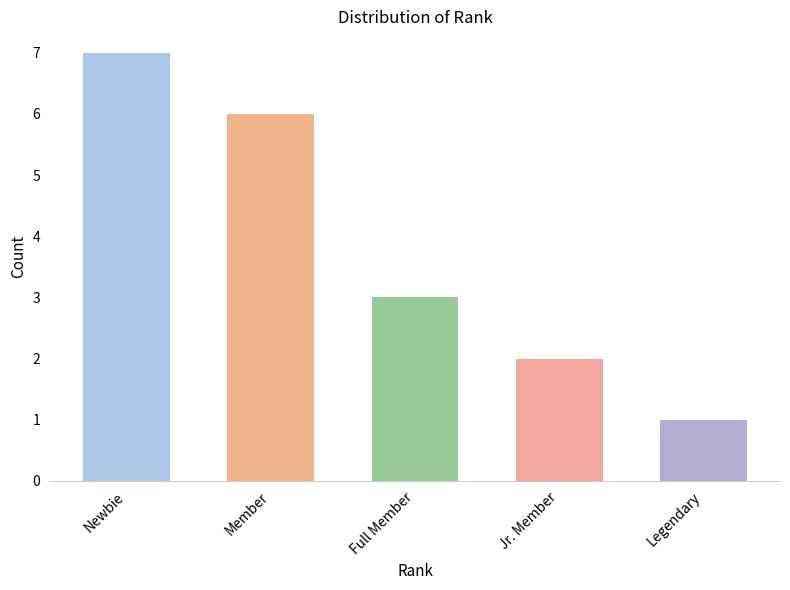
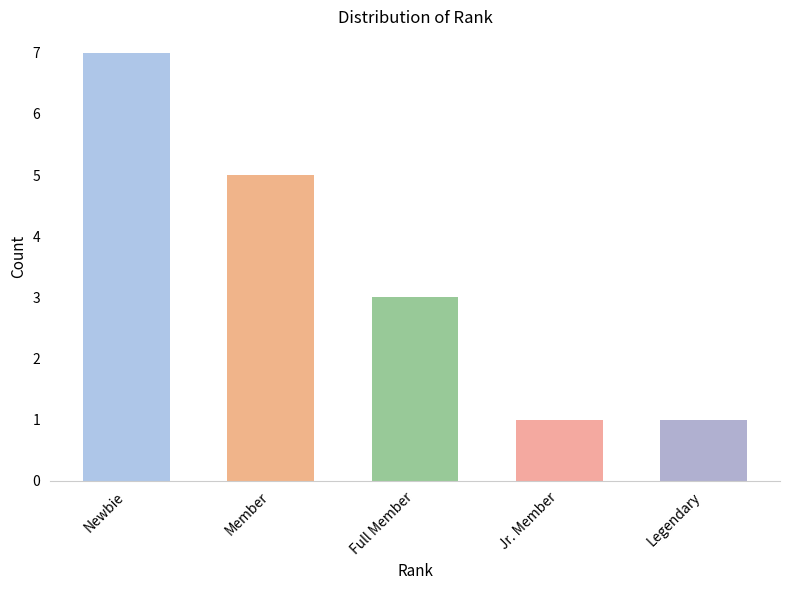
  {
    "Newbie": 7,
-   "Member": 6,
+   "Member": 5,
    "Full Member": 3,
-   "Jr. Member": 2,
+   "Jr. Member": 1,
    "Legendary": 1
  }
